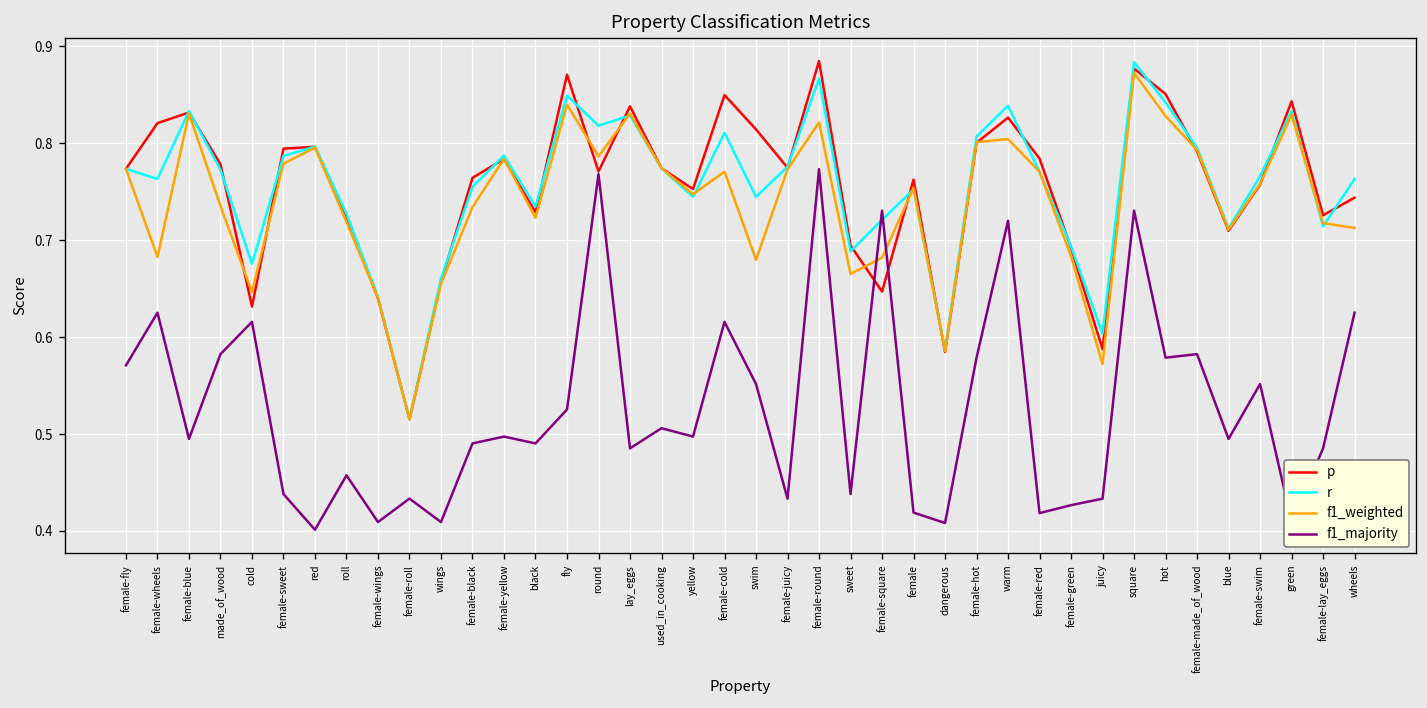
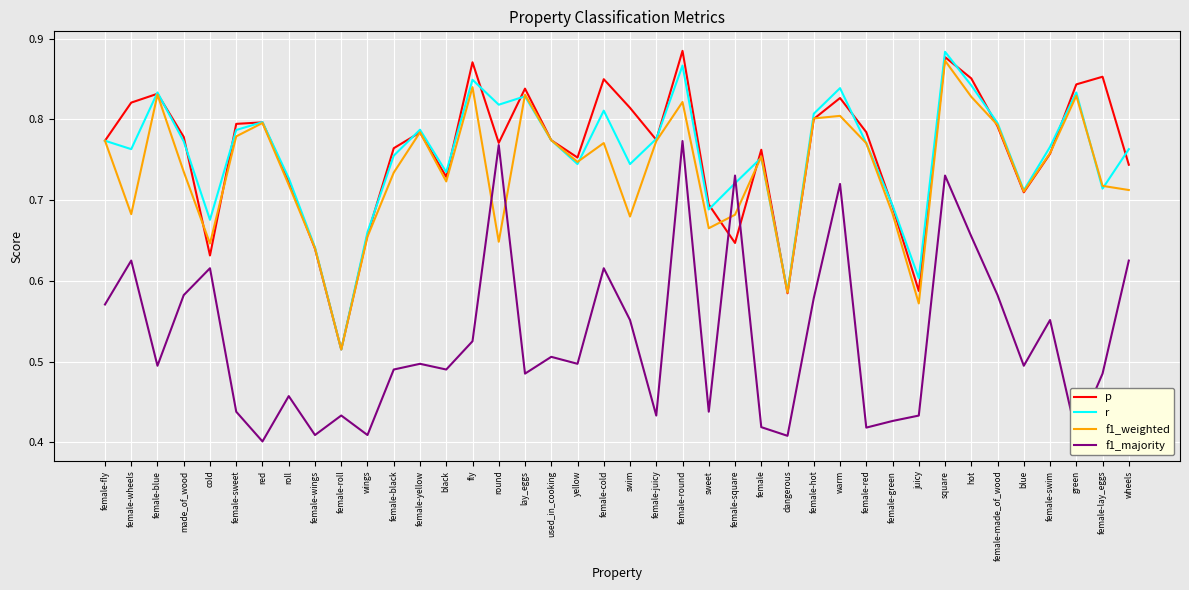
  {
    "p": {
      "female-wheels": 0.82,
      "made_of_wood": 0.78,
      "cold": 0.63,
      "female-sweet": 0.79,
      "roll": 0.72,
      "female-black": 0.76,
      "black": 0.73,
      "fly": 0.87,
      "lay_eggs": 0.84,
      "yellow": 0.75,
      "female-cold": 0.85,
      "swim": 0.81,
      "female-round": 0.88,
      "sweet": 0.69,
      "female-square": 0.65,
      "female": 0.76,
      "warm": 0.83,
      "female-red": 0.78,
      "juicy": 0.59,
      "square": 0.88,
      "hot": 0.85,
      "green": 0.84,
-     "female-lay_eggs": 0.73,
+     "female-lay_eggs": 0.85,
      "wheels": 0.74
    },
    "r": {
      "female-wheels": 0.76,
      "made_of_wood": 0.77,
      "cold": 0.68,
      "female-sweet": 0.79,
      "roll": 0.73,
      "wings": 0.66,
      "female-black": 0.76,
      "female-yellow": 0.79,
      "black": 0.73,
      "fly": 0.85,
      "round": 0.82,
      "female-cold": 0.81,
      "swim": 0.74,
      "female-round": 0.87,
      "sweet": 0.69,
      "female-square": 0.72,
      "female-hot": 0.81,
      "warm": 0.84,
      "juicy": 0.60,
      "square": 0.88,
      "hot": 0.84,
      "female-swim": 0.77,
      "green": 0.83,
      "female-lay_eggs": 0.71,
      "wheels": 0.76
    },
    "f1_weighted": {
      "female-wheels": 0.68,
      "made_of_wood": 0.74,
      "cold": 0.65,
      "female-sweet": 0.78,
      "roll": 0.72,
      "female-black": 0.73,
      "black": 0.72,
      "fly": 0.84,
-     "round": 0.79,
+     "round": 0.65,
      "female-cold": 0.77,
      "swim": 0.68,
      "female-round": 0.82,
      "sweet": 0.67,
      "female-square": 0.68,
      "warm": 0.80,
      "female-green": 0.68,
      "juicy": 0.57,
      "square": 0.87,
      "hot": 0.83,
      "green": 0.83,
      "female-lay_eggs": 0.72,
      "wheels": 0.71
    },
    "f1_majority": {
      "female-fly": 0.57,
      "female-wheels": 0.63,
      "female-blue": 0.49,
      "made_of_wood": 0.58,
      "cold": 0.62,
      "female-sweet": 0.44,
      "red": 0.40,
      "roll": 0.46,
      "female-wings": 0.41,
      "female-roll": 0.43,
      "wings": 0.41,
      "female-black": 0.49,
      "female-yellow": 0.50,
      "black": 0.49,
      "fly": 0.53,
      "lay_eggs": 0.49,
      "used_in_cooking": 0.51,
      "yellow": 0.50,
      "female-cold": 0.62,
      "swim": 0.55,
      "female-juicy": 0.43,
      "female-round": 0.77,
      "sweet": 0.44,
      "female-square": 0.73,
      "female": 0.42,
      "dangerous": 0.41,
      "female-hot": 0.58,
      "warm": 0.72,
      "female-red": 0.42,
      "female-green": 0.43,
      "juicy": 0.43,
      "square": 0.73,
-     "hot": 0.58,
+     "hot": 0.66,
      "female-made_of_wood": 0.58,
      "blue": 0.49,
      "female-swim": 0.55,
      "female-lay_eggs": 0.49,
      "wheels": 0.63
    }
  }
